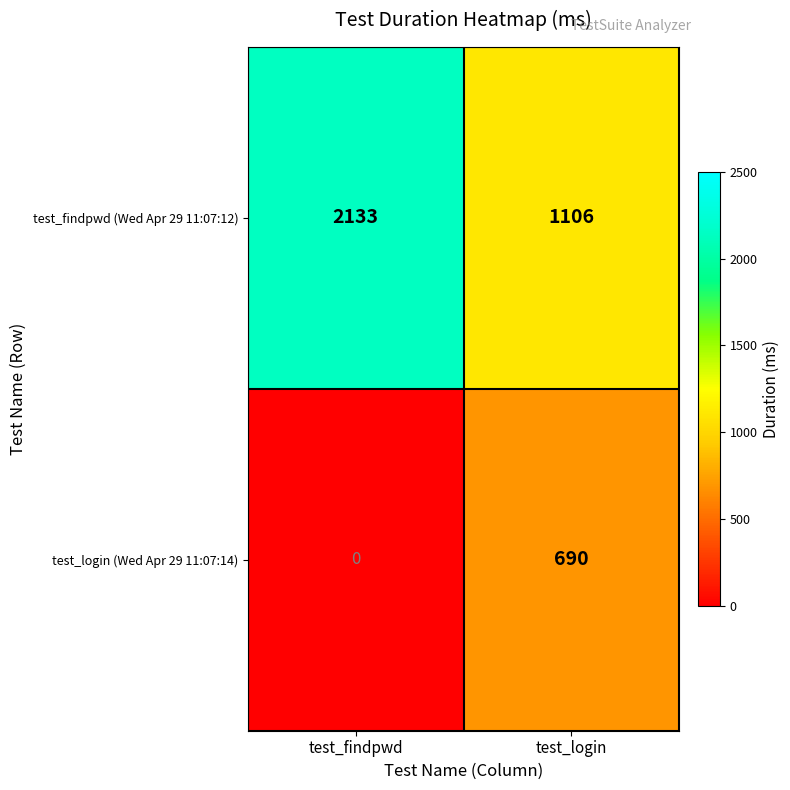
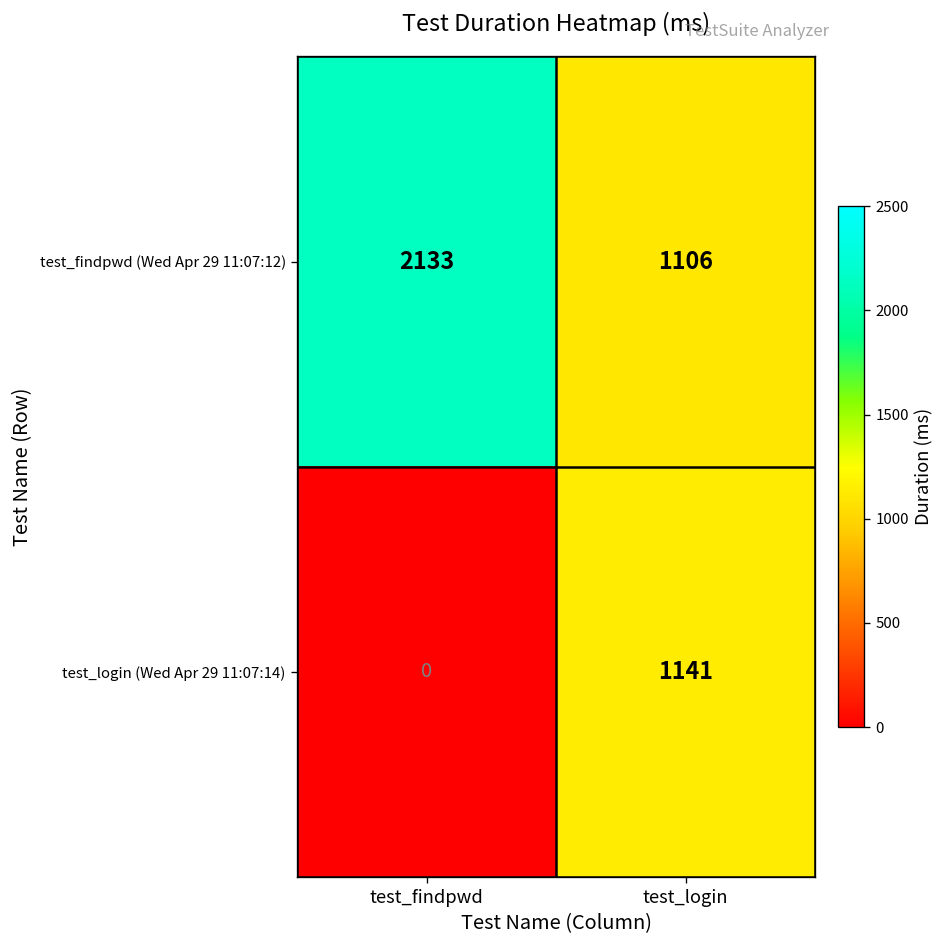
  {
    "test_findpwd (Wed Apr 29 11:07:12)": {
      "test_findpwd": 2133,
      "test_login": 1106
    },
    "test_login (Wed Apr 29 11:07:14)": {
      "test_findpwd": 0,
-     "test_login": 690
+     "test_login": 1141
    }
  }
